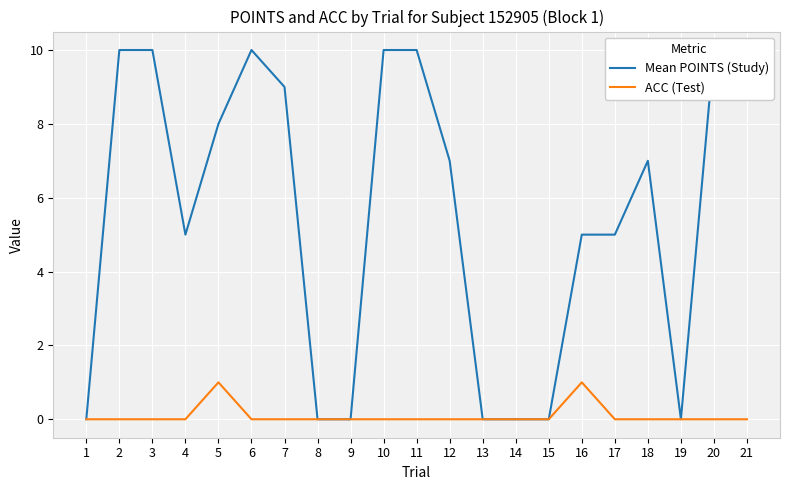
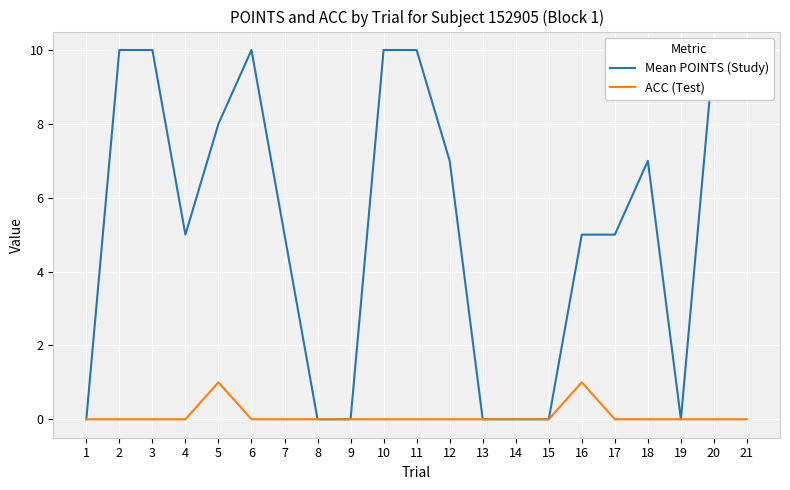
  {
    "Mean POINTS (Study)": {
      "2": 10,
      "3": 10,
      "4": 5,
      "5": 8,
      "6": 10,
-     "7": 9,
+     "7": 5,
      "10": 10,
      "11": 10,
      "12": 7,
      "16": 5,
      "17": 5,
      "18": 7
    },
    "ACC (Test)": {
      "2": 0,
      "3": 0,
      "4": 0,
      "5": 1,
      "6": 0,
      "7": 0,
      "10": 0,
      "11": 0,
      "12": 0,
      "16": 1,
      "17": 0,
      "18": 0,
      "20": 0,
      "21": 0
    }
  }
